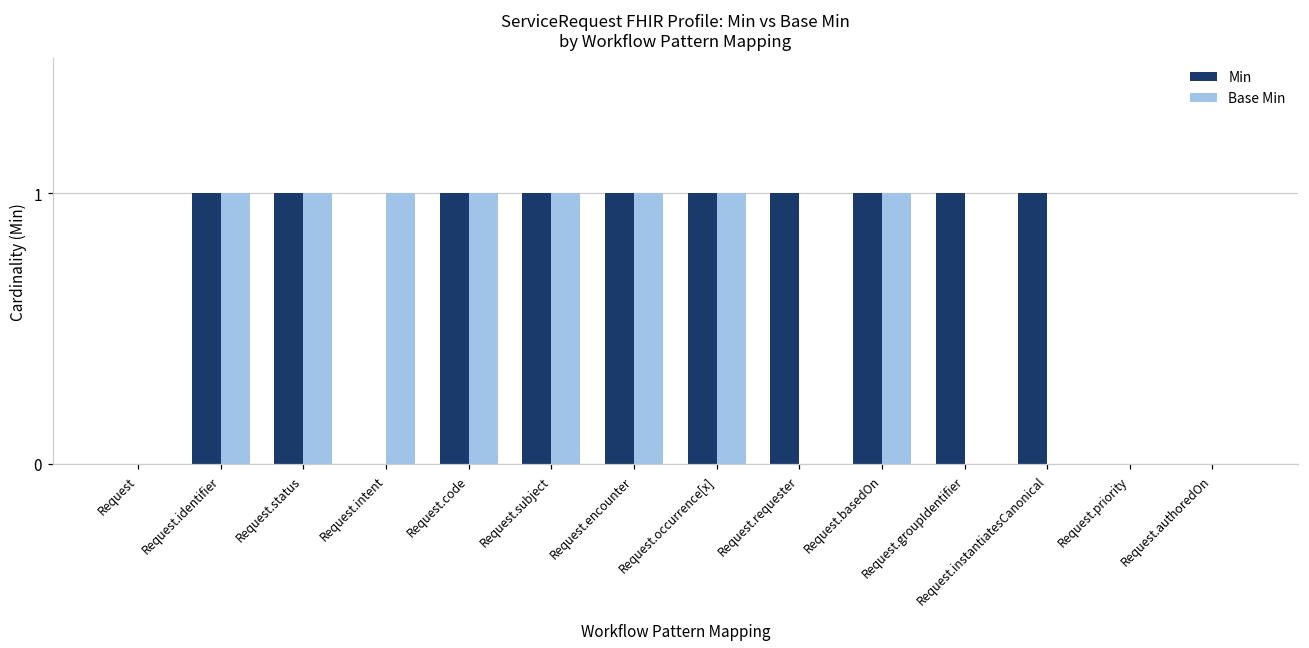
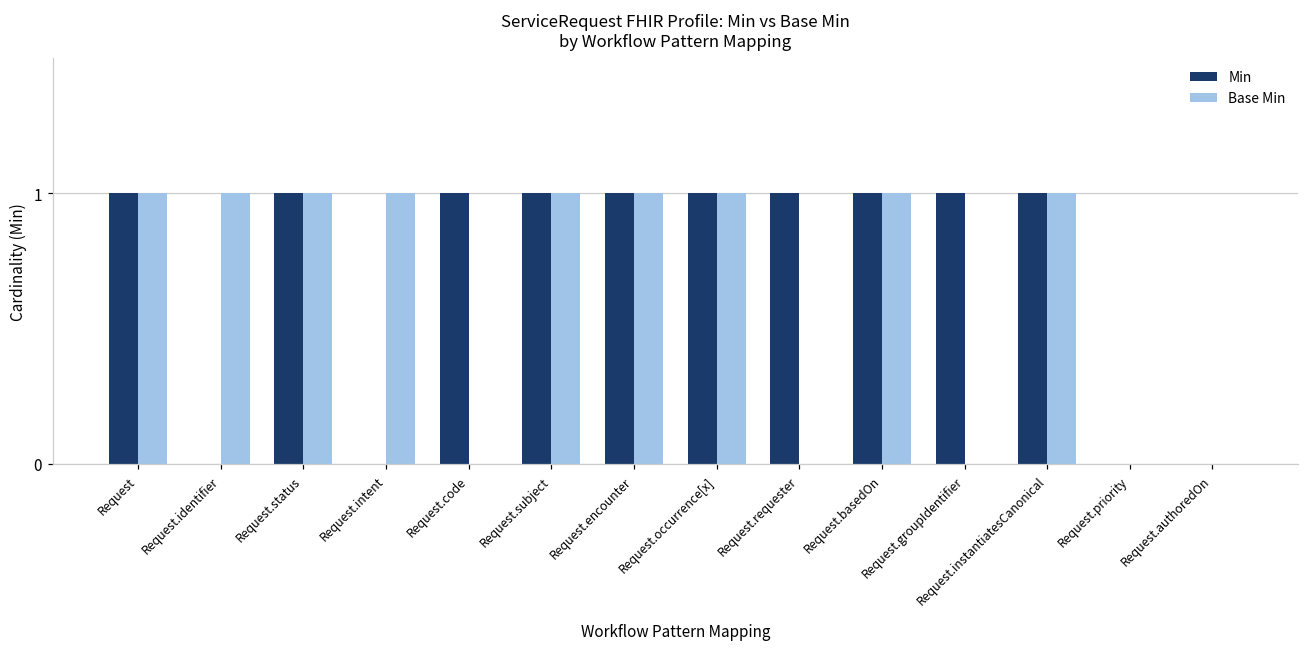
  {
    "Min": {
-     "Request": 0,
-     "Request.identifier": 1,
+     "Request": 1,
+     "Request.identifier": 0,
      "Request.status": 1,
      "Request.intent": 0,
      "Request.code": 1,
      "Request.subject": 1,
      "Request.encounter": 1,
      "Request.occurrence[x]": 1,
      "Request.requester": 1,
      "Request.basedOn": 1,
      "Request.groupIdentifier": 1,
      "Request.instantiatesCanonical": 1,
      "Request.priority": 0,
      "Request.authoredOn": 0
    },
    "Base Min": {
-     "Request": 0,
+     "Request": 1,
      "Request.identifier": 1,
      "Request.status": 1,
      "Request.intent": 1,
-     "Request.code": 1,
+     "Request.code": 0,
      "Request.subject": 1,
      "Request.encounter": 1,
      "Request.occurrence[x]": 1,
      "Request.requester": 0,
      "Request.basedOn": 1,
      "Request.groupIdentifier": 0,
-     "Request.instantiatesCanonical": 0,
+     "Request.instantiatesCanonical": 1,
      "Request.priority": 0,
      "Request.authoredOn": 0
    }
  }
